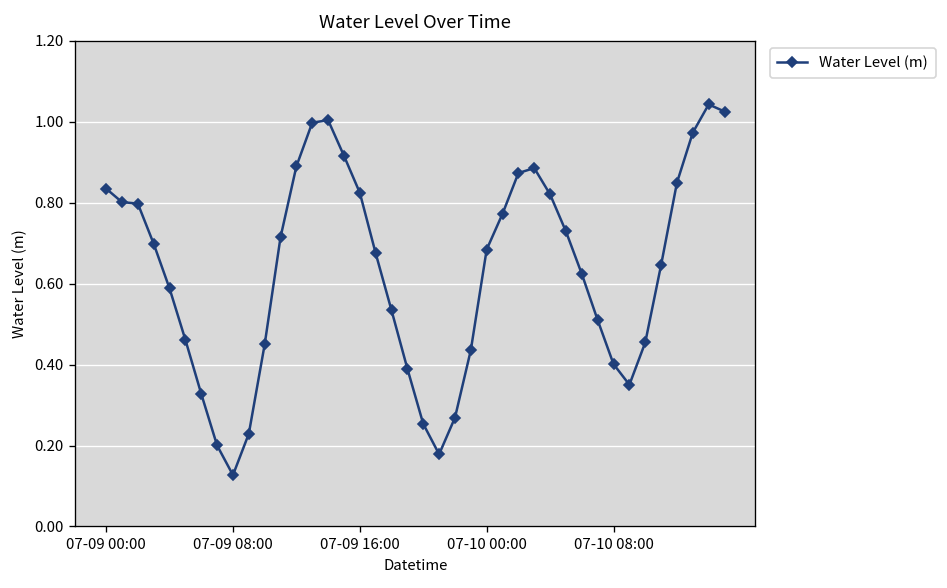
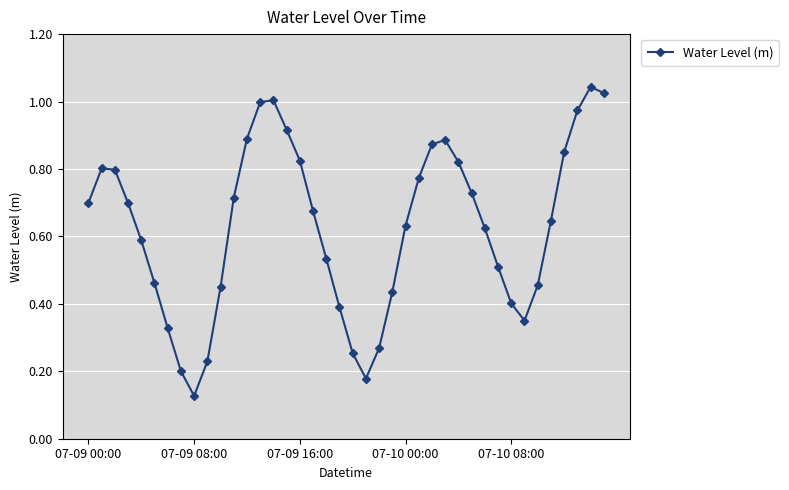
  {
-   "07-09 00:00": 0.83,
+   "07-09 00:00": 0.70,
    "07-09 08:00": 0.13,
    "07-09 16:00": 0.82,
-   "07-10 00:00": 0.68,
+   "07-10 00:00": 0.63,
    "07-10 08:00": 0.40
  }
